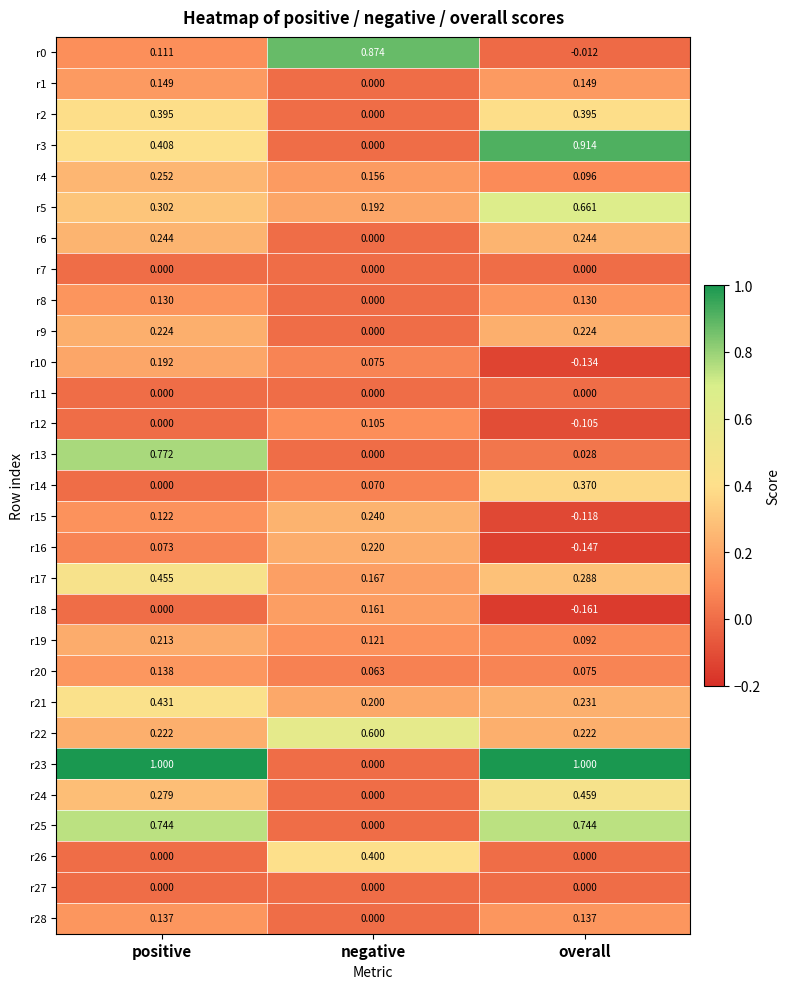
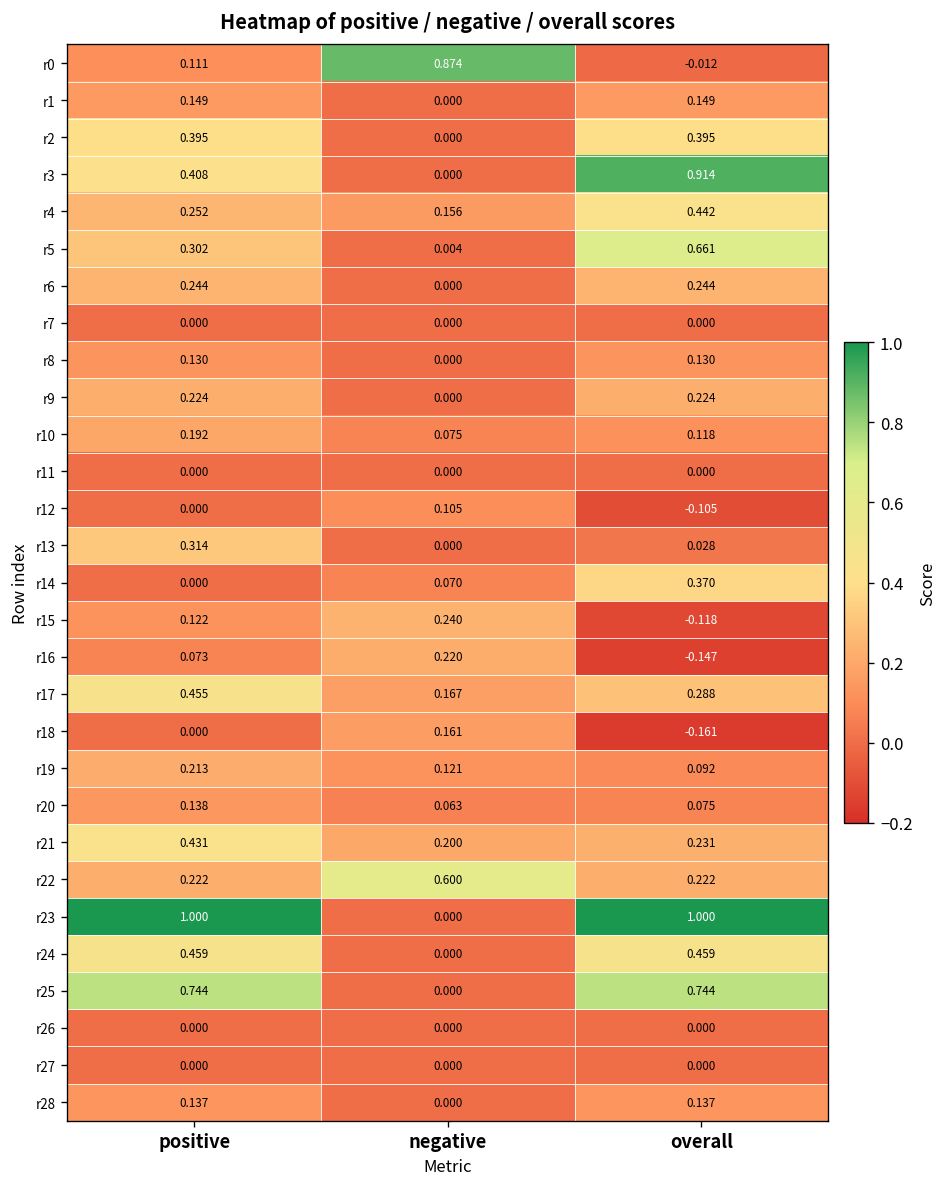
  {
    "r0": {
      "positive": 0.111,
      "negative": 0.874,
      "overall": -0.012
    },
    "r1": {
      "positive": 0.149,
      "negative": 0.000,
      "overall": 0.149
    },
    "r2": {
      "positive": 0.395,
      "negative": 0.000,
      "overall": 0.395
    },
    "r3": {
      "positive": 0.408,
      "negative": 0.000,
      "overall": 0.914
    },
    "r4": {
      "positive": 0.252,
      "negative": 0.156,
-     "overall": 0.096
+     "overall": 0.442
    },
    "r5": {
      "positive": 0.302,
-     "negative": 0.192,
+     "negative": 0.004,
      "overall": 0.661
    },
    "r6": {
      "positive": 0.244,
      "negative": 0.000,
      "overall": 0.244
    },
    "r7": {
      "positive": 0.000,
      "negative": 0.000,
      "overall": 0.000
    },
    "r8": {
      "positive": 0.130,
      "negative": 0.000,
      "overall": 0.130
    },
    "r9": {
      "positive": 0.224,
      "negative": 0.000,
      "overall": 0.224
    },
    "r10": {
      "positive": 0.192,
      "negative": 0.075,
-     "overall": -0.134
+     "overall": 0.118
    },
    "r11": {
      "positive": 0.000,
      "negative": 0.000,
      "overall": 0.000
    },
    "r12": {
      "positive": 0.000,
      "negative": 0.105,
      "overall": -0.105
    },
    "r13": {
-     "positive": 0.772,
+     "positive": 0.314,
      "negative": 0.000,
      "overall": 0.028
    },
    "r14": {
      "positive": 0.000,
      "negative": 0.070,
      "overall": 0.370
    },
    "r15": {
      "positive": 0.122,
      "negative": 0.240,
      "overall": -0.118
    },
    "r16": {
      "positive": 0.073,
      "negative": 0.220,
      "overall": -0.147
    },
    "r17": {
      "positive": 0.455,
      "negative": 0.167,
      "overall": 0.288
    },
    "r18": {
      "positive": 0.000,
      "negative": 0.161,
      "overall": -0.161
    },
    "r19": {
      "positive": 0.213,
      "negative": 0.121,
      "overall": 0.092
    },
    "r20": {
      "positive": 0.138,
      "negative": 0.063,
      "overall": 0.075
    },
    "r21": {
      "positive": 0.431,
      "negative": 0.200,
      "overall": 0.231
    },
    "r22": {
      "positive": 0.222,
      "negative": 0.600,
      "overall": 0.222
    },
    "r23": {
      "positive": 1.000,
      "negative": 0.000,
      "overall": 1.000
    },
    "r24": {
-     "positive": 0.279,
+     "positive": 0.459,
      "negative": 0.000,
      "overall": 0.459
    },
    "r25": {
      "positive": 0.744,
      "negative": 0.000,
      "overall": 0.744
    },
    "r26": {
      "positive": 0.000,
-     "negative": 0.400,
+     "negative": 0.000,
      "overall": 0.000
    },
    "r27": {
      "positive": 0.000,
      "negative": 0.000,
      "overall": 0.000
    },
    "r28": {
      "positive": 0.137,
      "negative": 0.000,
      "overall": 0.137
    }
  }
